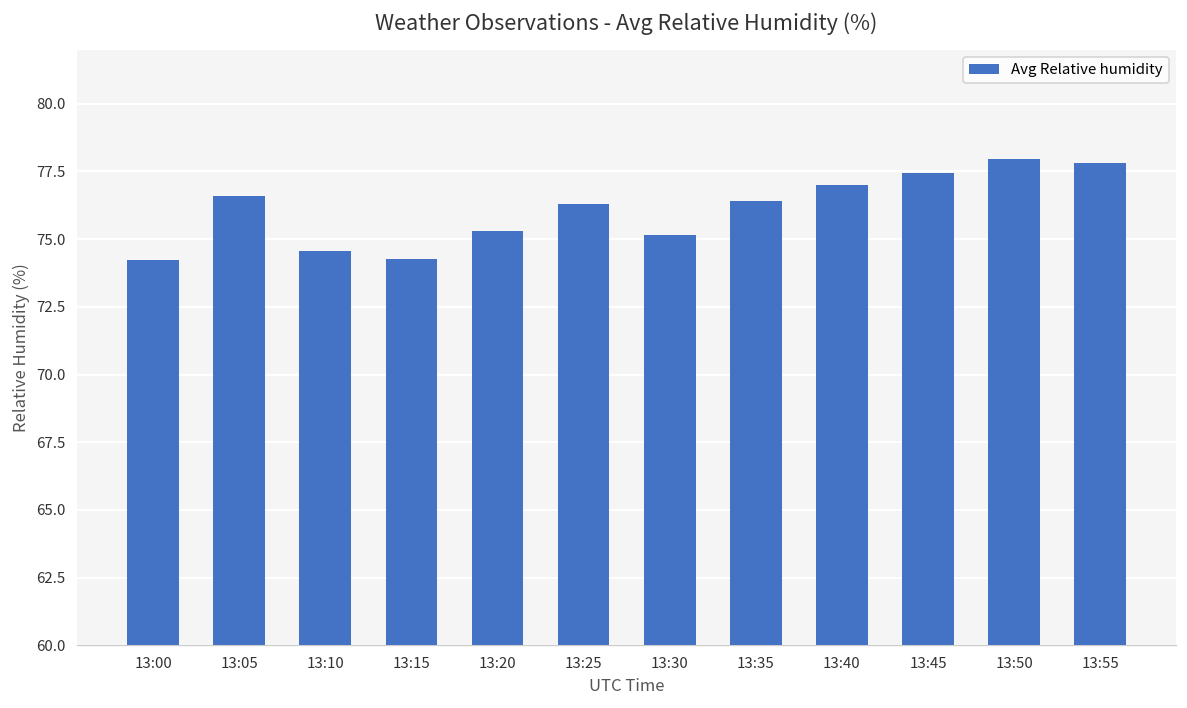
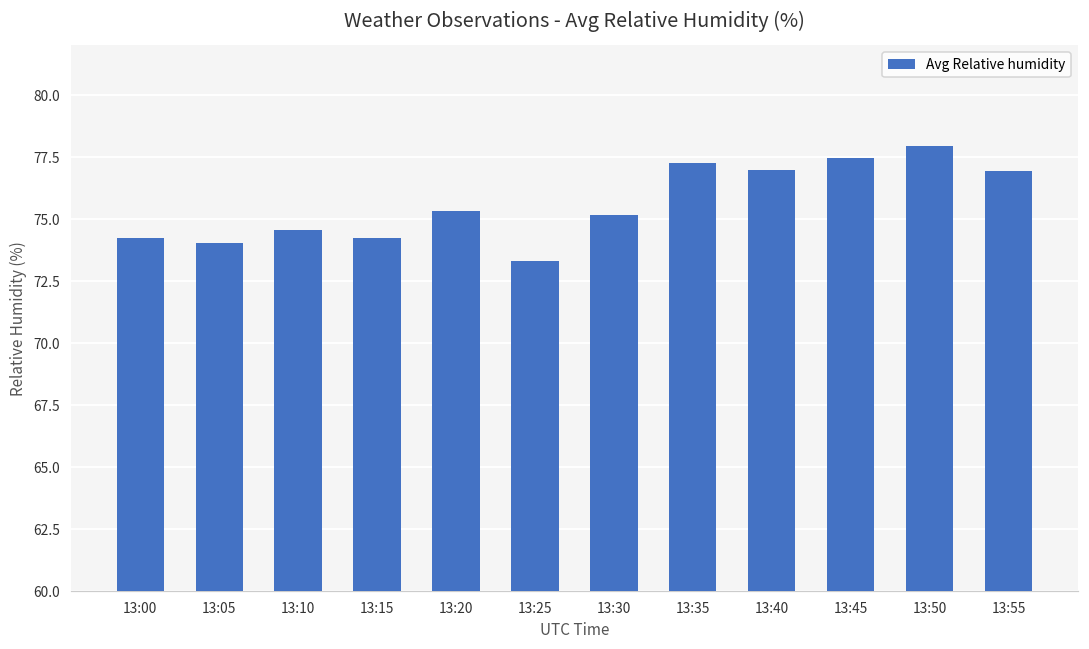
  {
    "13:00": 74.2,
-   "13:05": 76.6,
+   "13:05": 74.0,
    "13:10": 74.6,
    "13:15": 74.3,
    "13:20": 75.3,
-   "13:25": 76.3,
+   "13:25": 73.3,
    "13:30": 75.2,
-   "13:35": 76.4,
+   "13:35": 77.3,
    "13:40": 77.0,
    "13:45": 77.5,
    "13:50": 78.0,
-   "13:55": 77.8
+   "13:55": 77.0
  }
